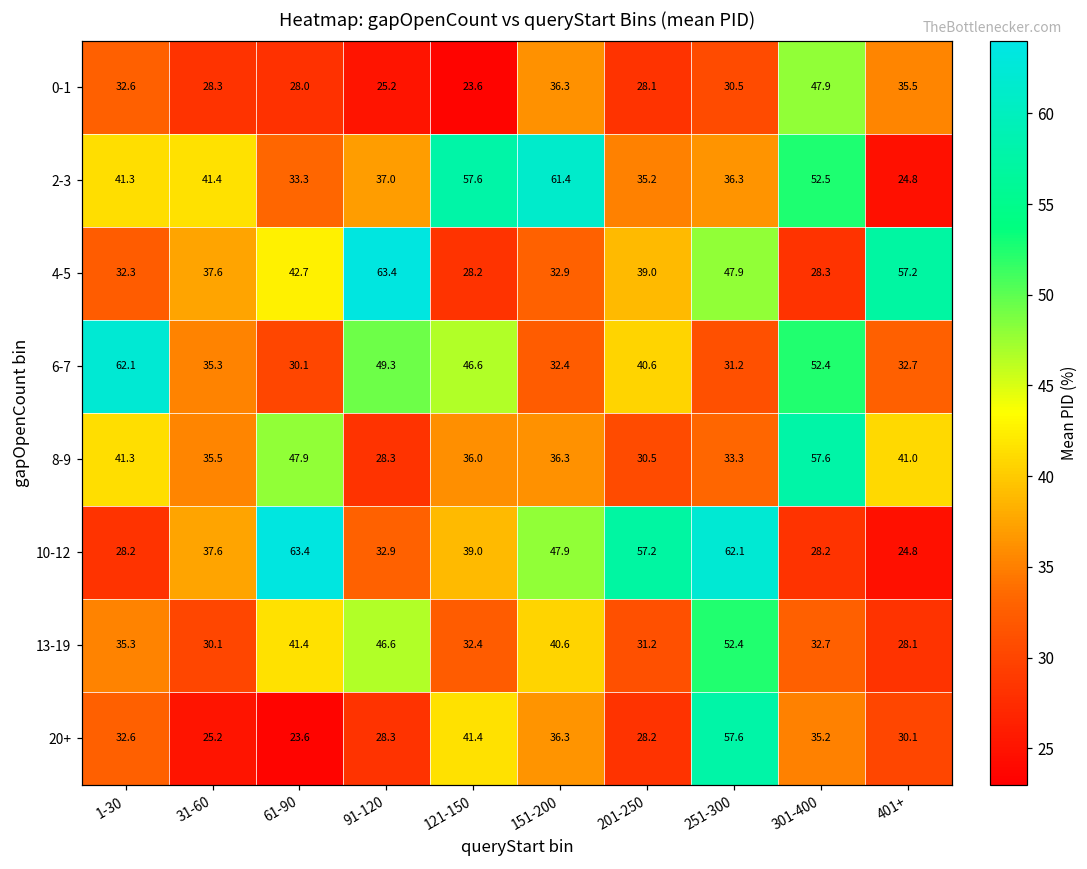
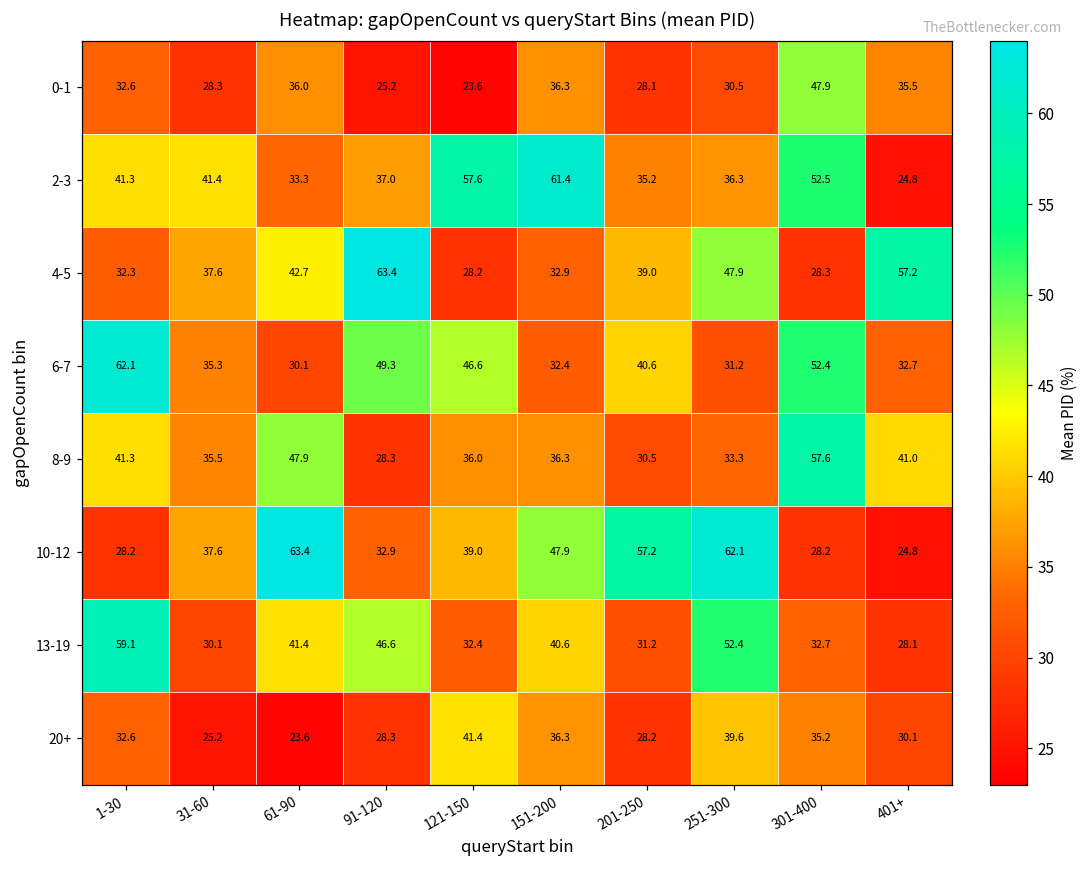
  {
    "0-1": {
      "1-30": 32.6,
      "31-60": 28.3,
-     "61-90": 28.0,
+     "61-90": 36.0,
      "91-120": 25.2,
      "121-150": 23.6,
      "151-200": 36.3,
      "201-250": 28.1,
      "251-300": 30.5,
      "301-400": 47.9,
      "401+": 35.5
    },
    "2-3": {
      "1-30": 41.3,
      "31-60": 41.4,
      "61-90": 33.3,
      "91-120": 37.0,
      "121-150": 57.6,
      "151-200": 61.4,
      "201-250": 35.2,
      "251-300": 36.3,
      "301-400": 52.5,
      "401+": 24.8
    },
    "4-5": {
      "1-30": 32.3,
      "31-60": 37.6,
      "61-90": 42.7,
      "91-120": 63.4,
      "121-150": 28.2,
      "151-200": 32.9,
      "201-250": 39.0,
      "251-300": 47.9,
      "301-400": 28.3,
      "401+": 57.2
    },
    "6-7": {
      "1-30": 62.1,
      "31-60": 35.3,
      "61-90": 30.1,
      "91-120": 49.3,
      "121-150": 46.6,
      "151-200": 32.4,
      "201-250": 40.6,
      "251-300": 31.2,
      "301-400": 52.4,
      "401+": 32.7
    },
    "8-9": {
      "1-30": 41.3,
      "31-60": 35.5,
      "61-90": 47.9,
      "91-120": 28.3,
      "121-150": 36.0,
      "151-200": 36.3,
      "201-250": 30.5,
      "251-300": 33.3,
      "301-400": 57.6,
      "401+": 41.0
    },
    "10-12": {
      "1-30": 28.2,
      "31-60": 37.6,
      "61-90": 63.4,
      "91-120": 32.9,
      "121-150": 39.0,
      "151-200": 47.9,
      "201-250": 57.2,
      "251-300": 62.1,
      "301-400": 28.2,
      "401+": 24.8
    },
    "13-19": {
-     "1-30": 35.3,
+     "1-30": 59.1,
      "31-60": 30.1,
      "61-90": 41.4,
      "91-120": 46.6,
      "121-150": 32.4,
      "151-200": 40.6,
      "201-250": 31.2,
      "251-300": 52.4,
      "301-400": 32.7,
      "401+": 28.1
    },
    "20+": {
      "1-30": 32.6,
      "31-60": 25.2,
      "61-90": 23.6,
      "91-120": 28.3,
      "121-150": 41.4,
      "151-200": 36.3,
      "201-250": 28.2,
-     "251-300": 57.6,
+     "251-300": 39.6,
      "301-400": 35.2,
      "401+": 30.1
    }
  }
